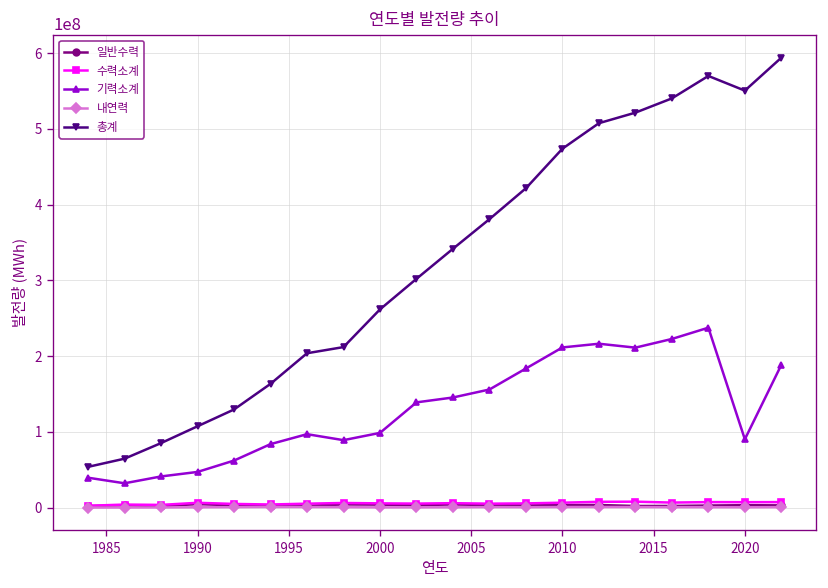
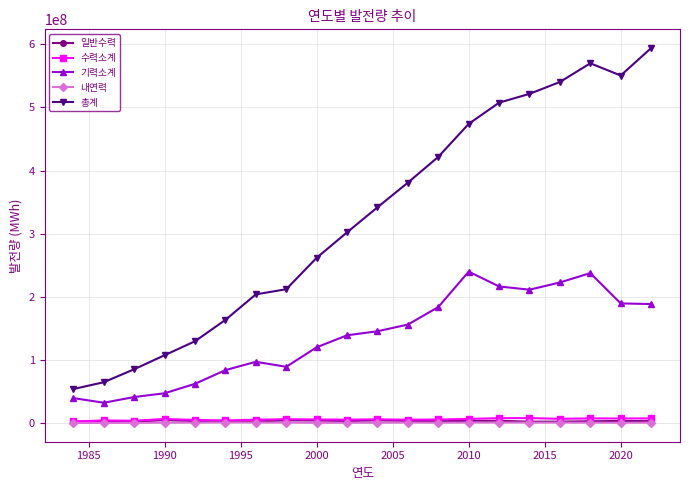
  {
    "기력소계": {
      "1990": 50000000,
-     "2000": 100000000,
-     "2010": 210000000,
-     "2020": 90000000
+     "2000": 120000000,
+     "2010": 240000000,
+     "2020": 190000000
    },
    "내연력": {
      "1990": 0
    }
  }
